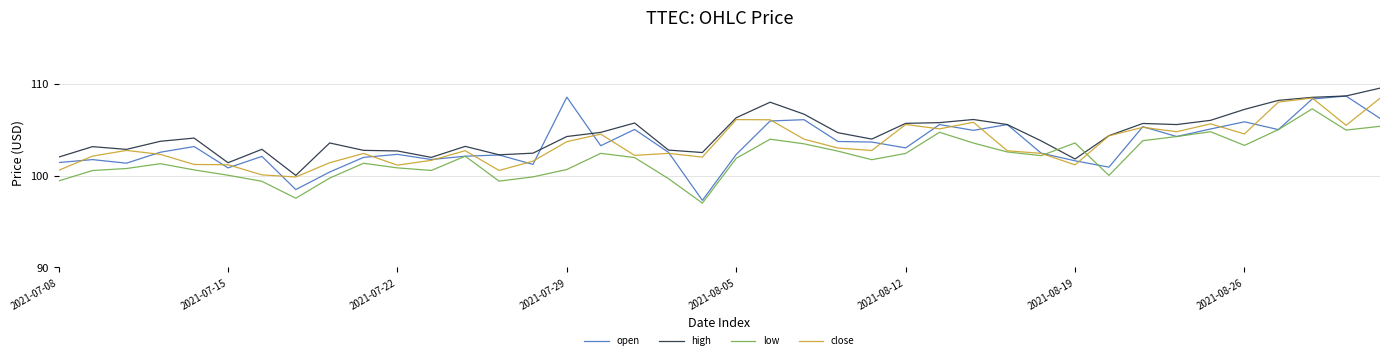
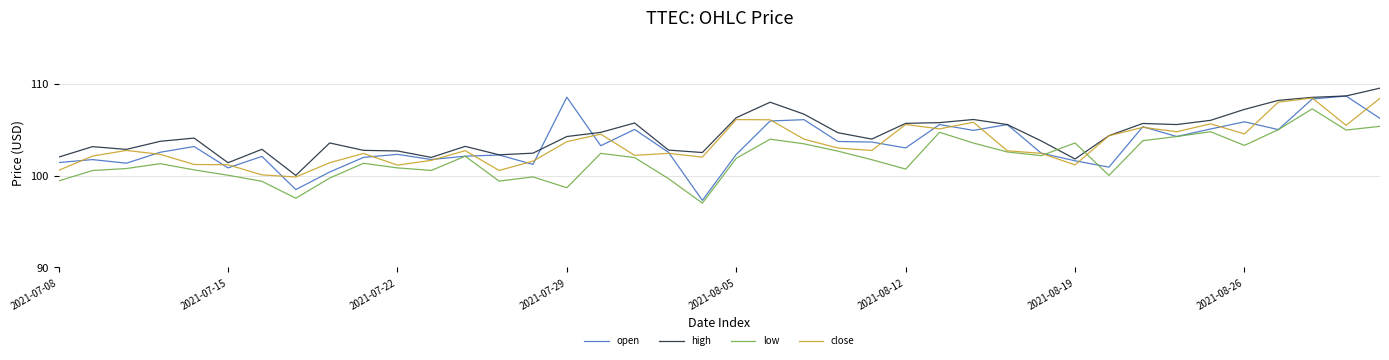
  {
    "open": {
      "2021-07-08": 101,
      "2021-07-15": 101,
      "2021-07-22": 102,
      "2021-07-29": 109,
      "2021-08-05": 102,
      "2021-08-12": 103,
      "2021-08-26": 106
    },
    "high": {
      "2021-07-08": 102,
      "2021-07-22": 103,
      "2021-07-29": 104,
      "2021-08-26": 107
    },
    "low": {
      "2021-07-08": 99,
      "2021-07-15": 100,
      "2021-07-22": 101,
-     "2021-07-29": 101,
+     "2021-07-29": 99,
      "2021-08-05": 102,
-     "2021-08-12": 102,
+     "2021-08-12": 101,
      "2021-08-19": 104,
      "2021-08-26": 103
    },
    "close": {
      "2021-07-08": 101,
      "2021-07-22": 101,
      "2021-07-29": 104,
      "2021-08-19": 101,
      "2021-08-26": 105
    }
  }
